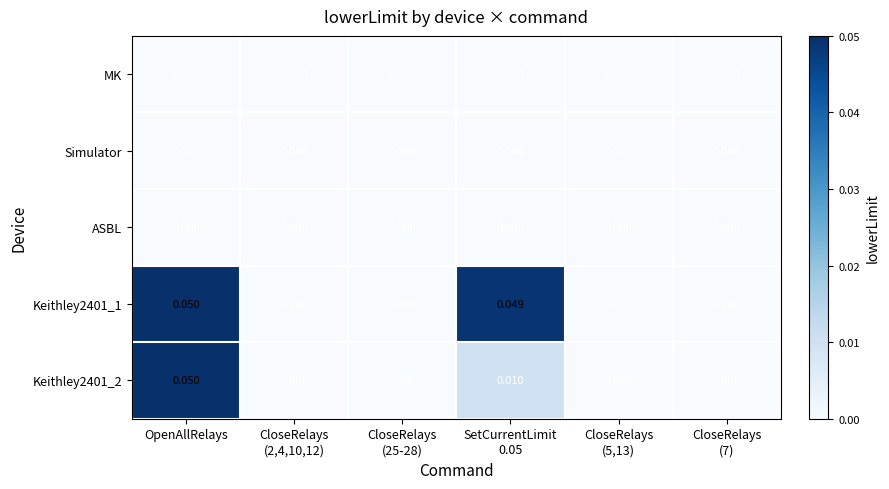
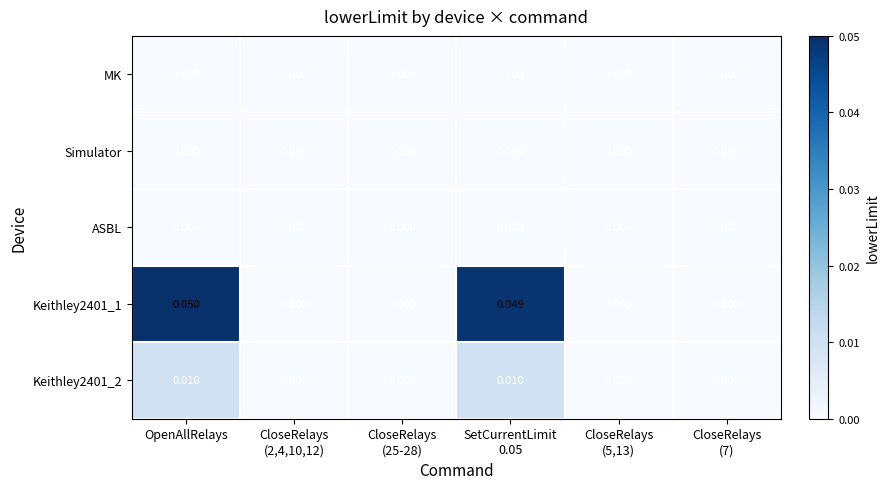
  {
    "Keithley2401_1": {
      "OpenAllRelays": 0.050,
      "SetCurrentLimit 0.05": 0.049
    },
    "Keithley2401_2": {
-     "OpenAllRelays": 0.050,
+     "OpenAllRelays": 0.010,
      "SetCurrentLimit 0.05": 0.010
    }
  }
